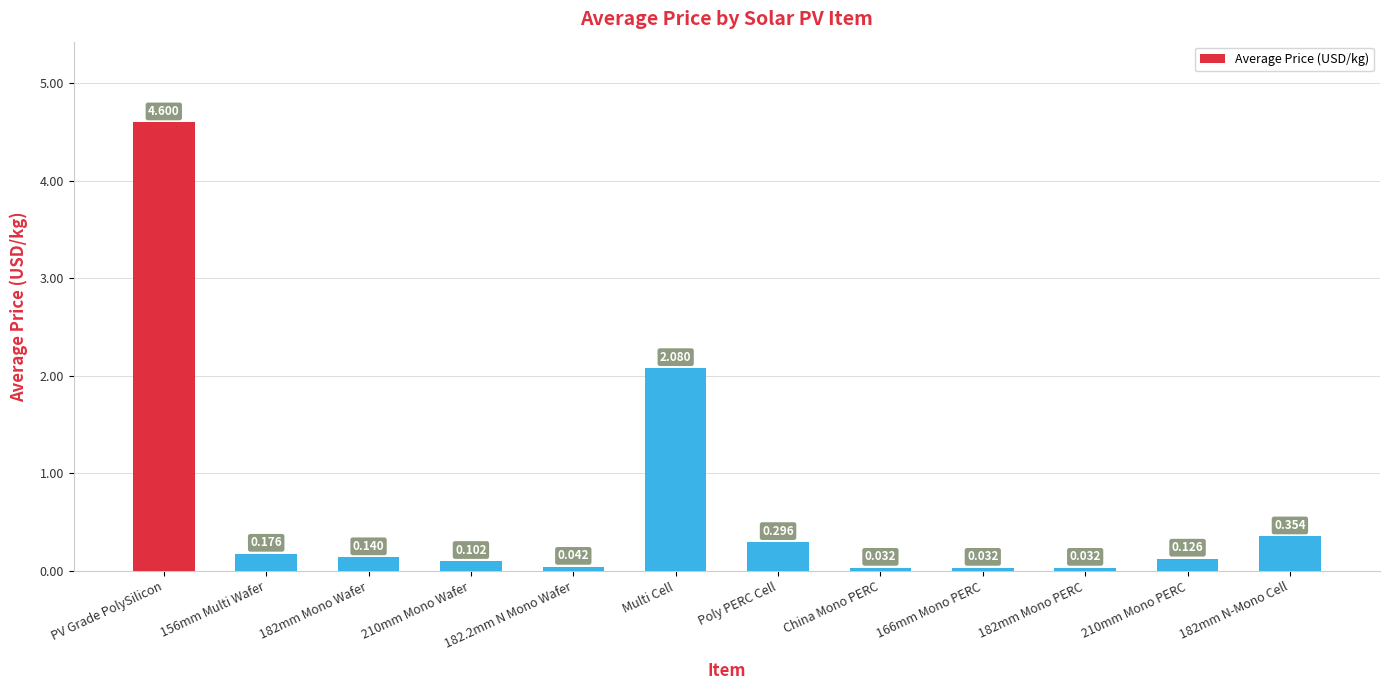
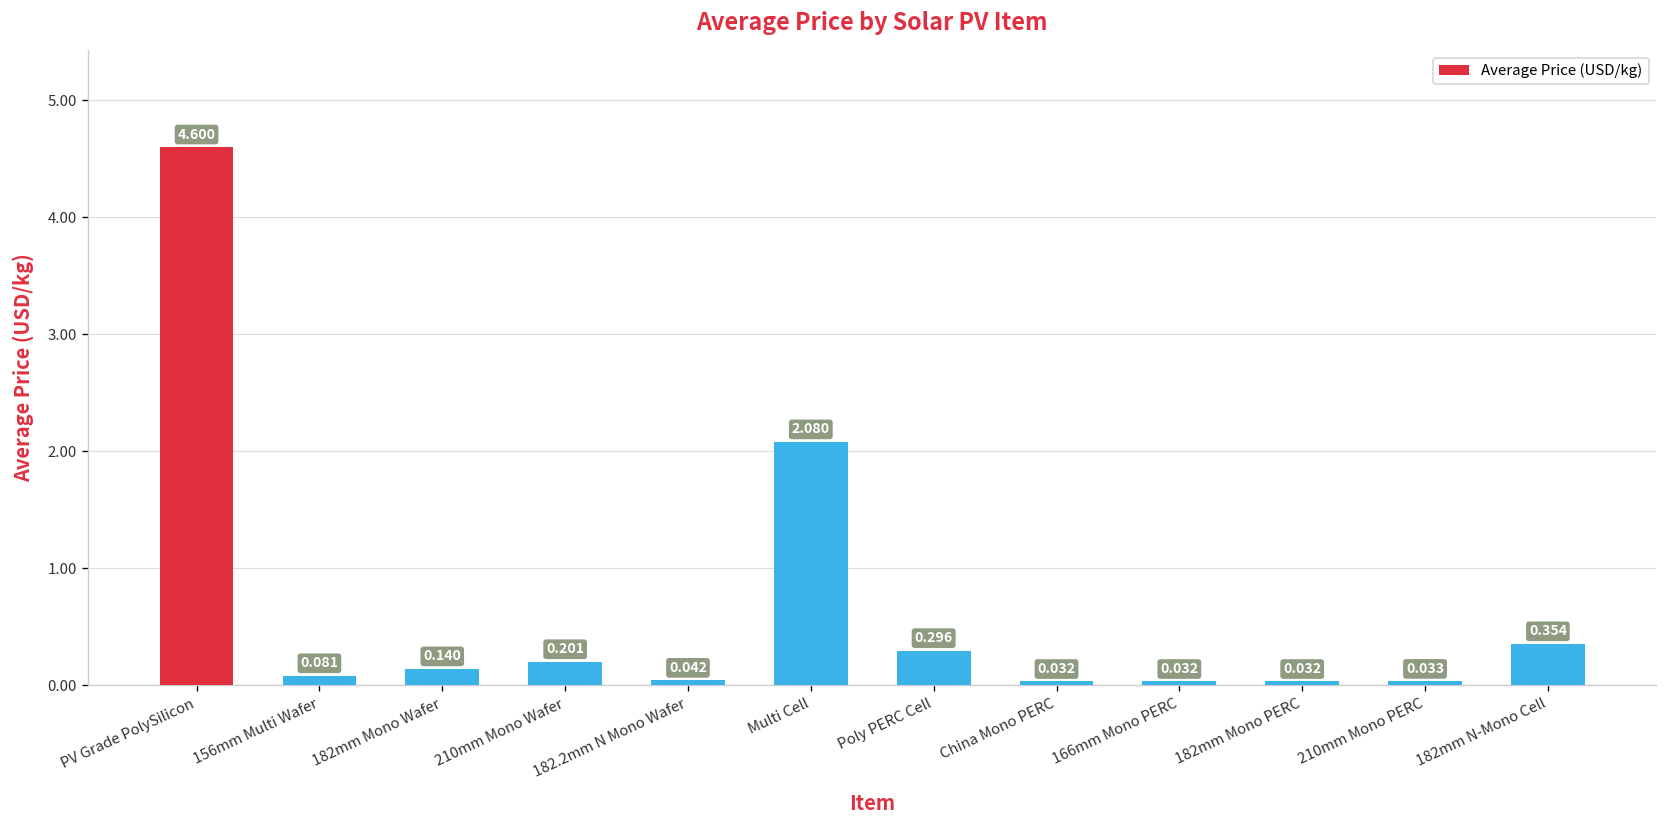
  {
-   "156mm Multi Wafer": 0.176,
-   "210mm Mono Wafer": 0.102,
-   "210mm Mono PERC": 0.126
+   "156mm Multi Wafer": 0.081,
+   "210mm Mono Wafer": 0.201,
+   "210mm Mono PERC": 0.033
  }
